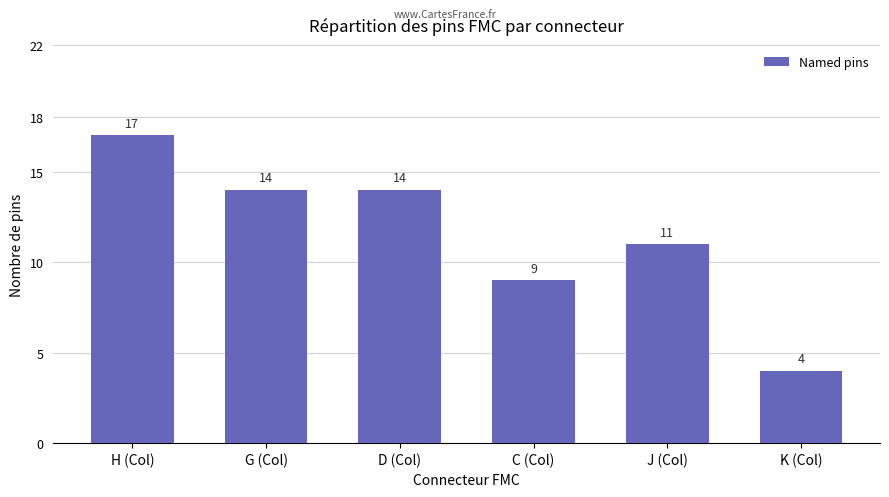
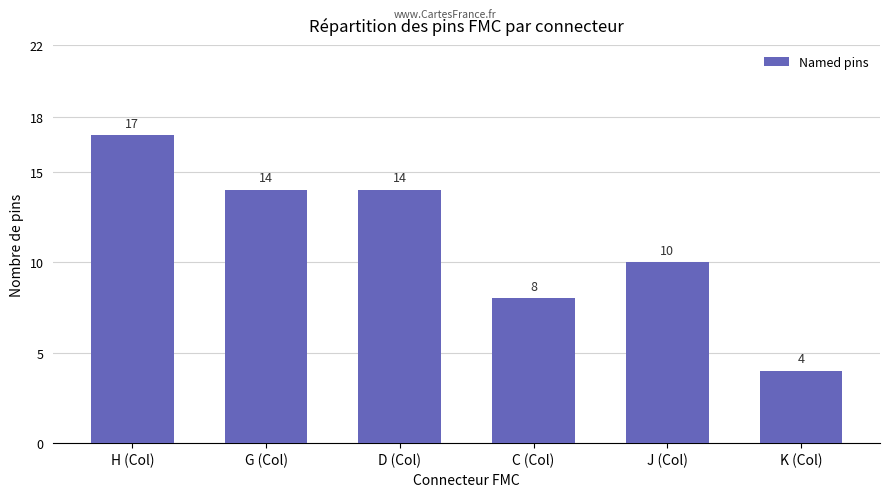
  {
    "H (Col)": 17,
    "G (Col)": 14,
    "D (Col)": 14,
-   "C (Col)": 9,
-   "J (Col)": 11,
+   "C (Col)": 8,
+   "J (Col)": 10,
    "K (Col)": 4
  }
